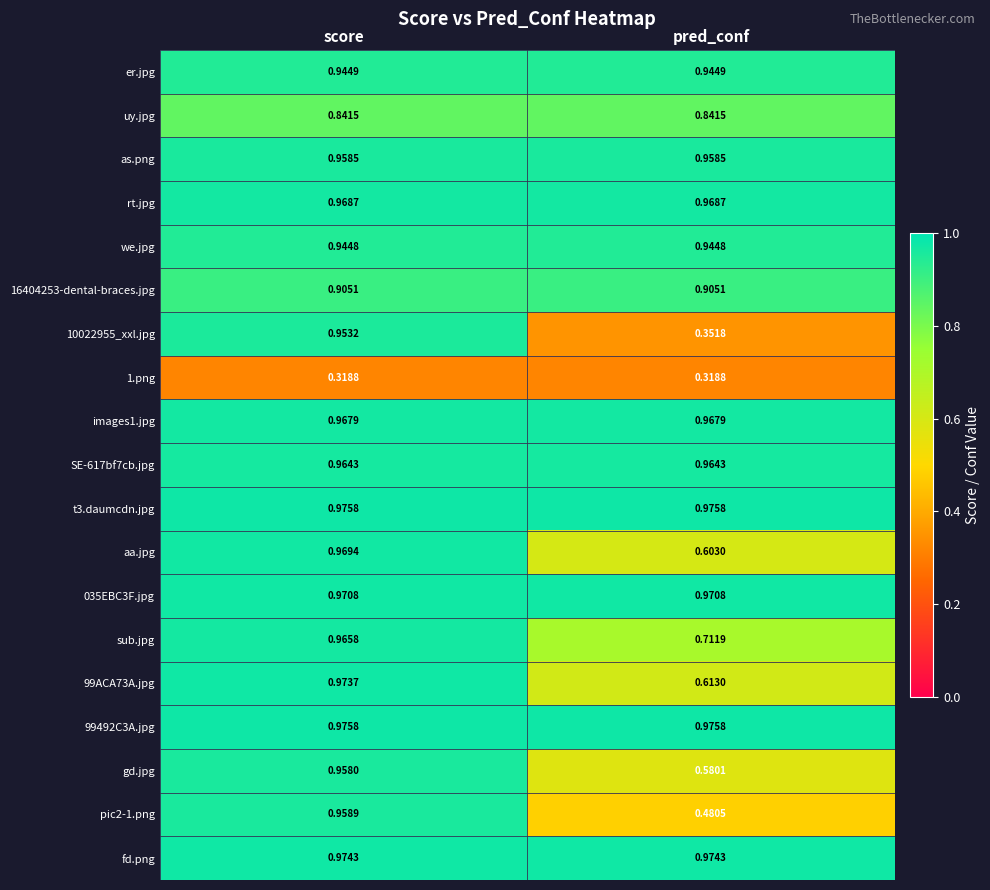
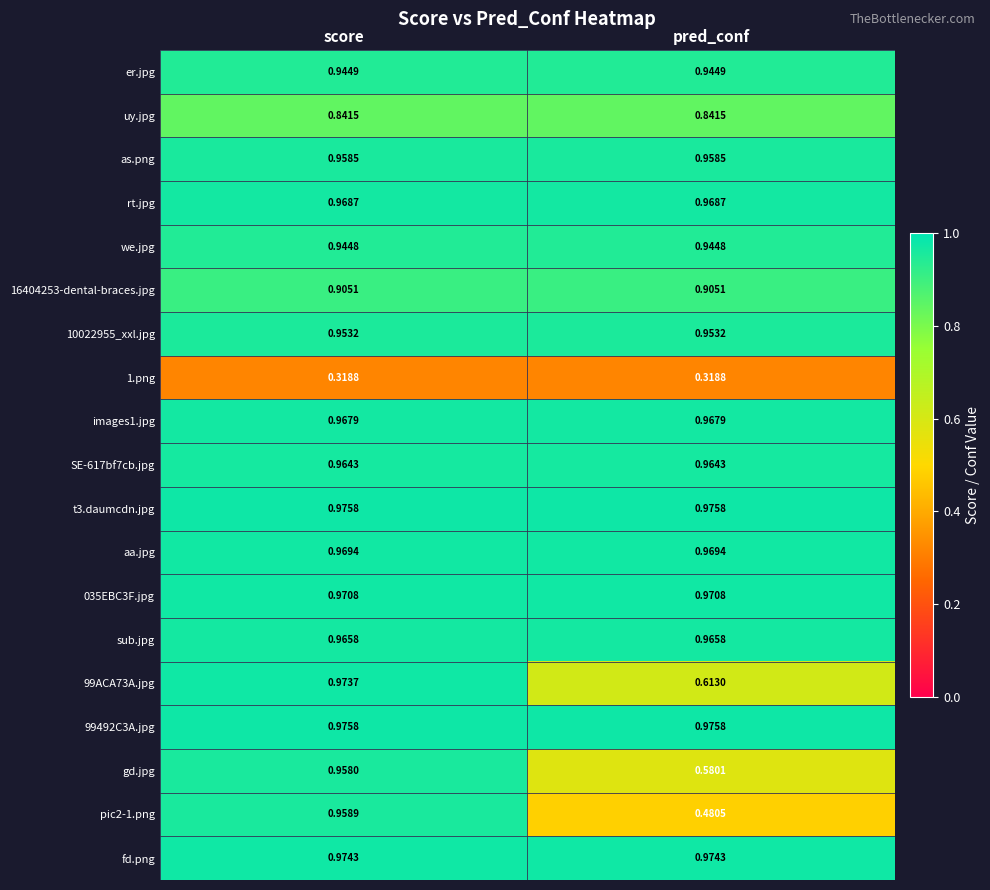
  {
    "er.jpg": {
      "score": 0.9449,
      "pred_conf": 0.9449
    },
    "uy.jpg": {
      "score": 0.8415,
      "pred_conf": 0.8415
    },
    "as.png": {
      "score": 0.9585,
      "pred_conf": 0.9585
    },
    "rt.jpg": {
      "score": 0.9687,
      "pred_conf": 0.9687
    },
    "we.jpg": {
      "score": 0.9448,
      "pred_conf": 0.9448
    },
    "16404253-dental-braces.jpg": {
      "score": 0.9051,
      "pred_conf": 0.9051
    },
    "10022955_xxl.jpg": {
      "score": 0.9532,
-     "pred_conf": 0.3518
+     "pred_conf": 0.9532
    },
    "1.png": {
      "score": 0.3188,
      "pred_conf": 0.3188
    },
    "images1.jpg": {
      "score": 0.9679,
      "pred_conf": 0.9679
    },
    "SE-617bf7cb.jpg": {
      "score": 0.9643,
      "pred_conf": 0.9643
    },
    "t3.daumcdn.jpg": {
      "score": 0.9758,
      "pred_conf": 0.9758
    },
    "aa.jpg": {
      "score": 0.9694,
-     "pred_conf": 0.6030
+     "pred_conf": 0.9694
    },
    "035EBC3F.jpg": {
      "score": 0.9708,
      "pred_conf": 0.9708
    },
    "sub.jpg": {
      "score": 0.9658,
-     "pred_conf": 0.7119
+     "pred_conf": 0.9658
    },
    "99ACA73A.jpg": {
      "score": 0.9737,
      "pred_conf": 0.6130
    },
    "99492C3A.jpg": {
      "score": 0.9758,
      "pred_conf": 0.9758
    },
    "gd.jpg": {
      "score": 0.9580,
      "pred_conf": 0.5801
    },
    "pic2-1.png": {
      "score": 0.9589,
      "pred_conf": 0.4805
    },
    "fd.png": {
      "score": 0.9743,
      "pred_conf": 0.9743
    }
  }
